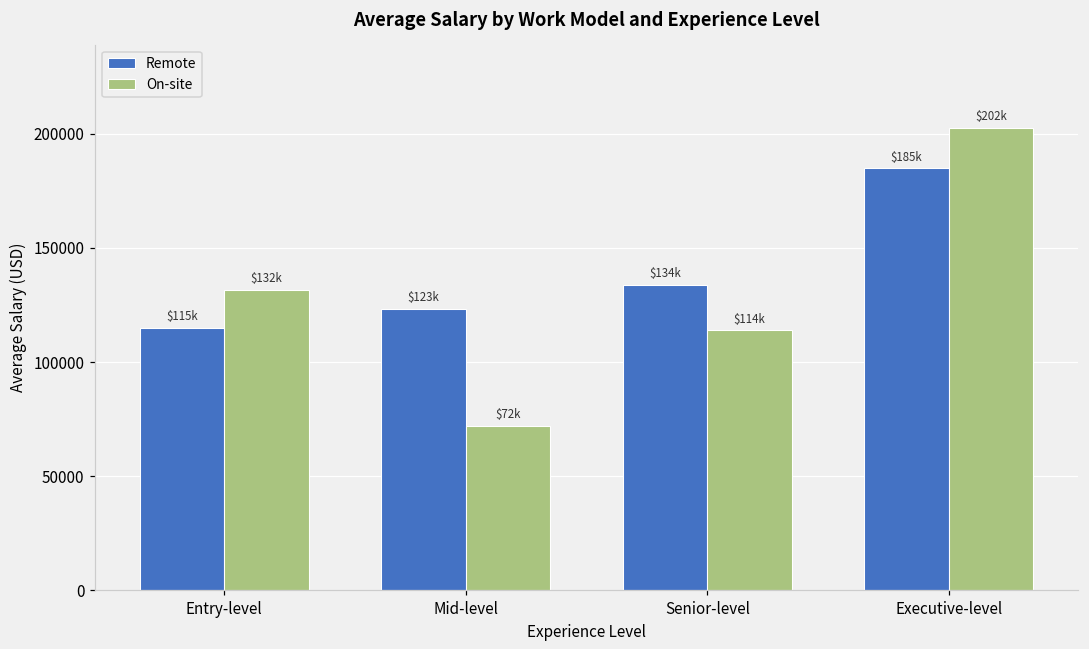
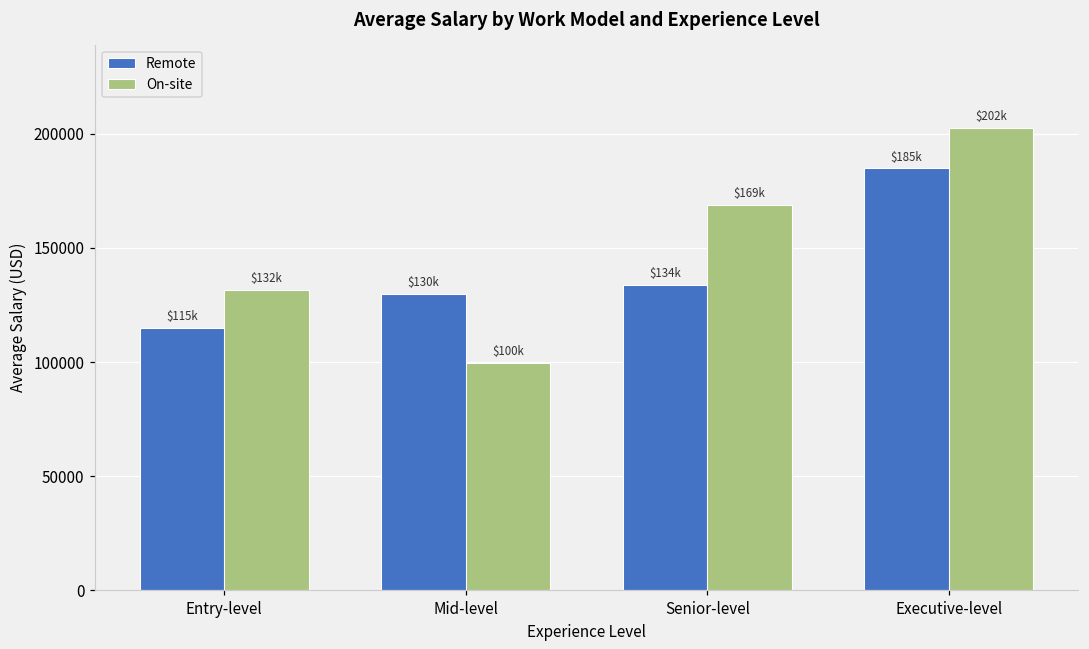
  {
    "Remote": {
      "Entry-level": "$115k",
-     "Mid-level": "$123k",
+     "Mid-level": "$130k",
      "Senior-level": "$134k",
      "Executive-level": "$185k"
    },
    "On-site": {
      "Entry-level": "$132k",
-     "Mid-level": "$72k",
-     "Senior-level": "$114k",
+     "Mid-level": "$100k",
+     "Senior-level": "$169k",
      "Executive-level": "$202k"
    }
  }
